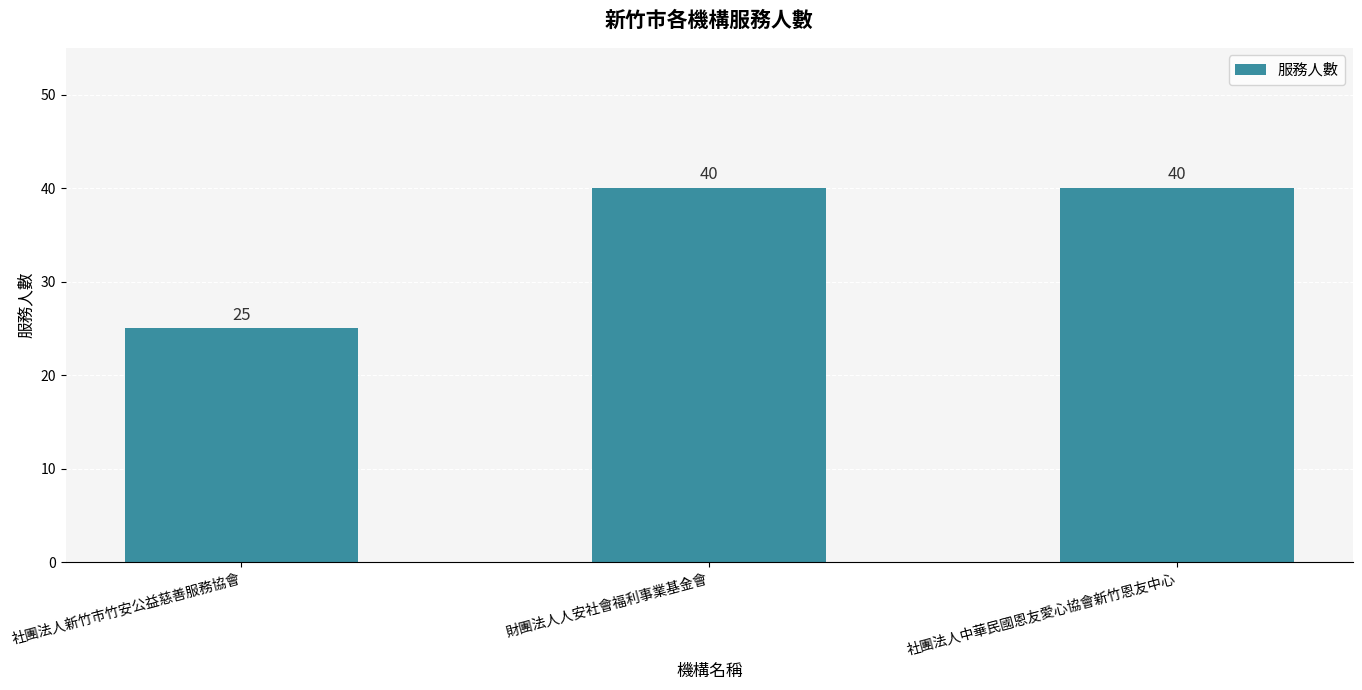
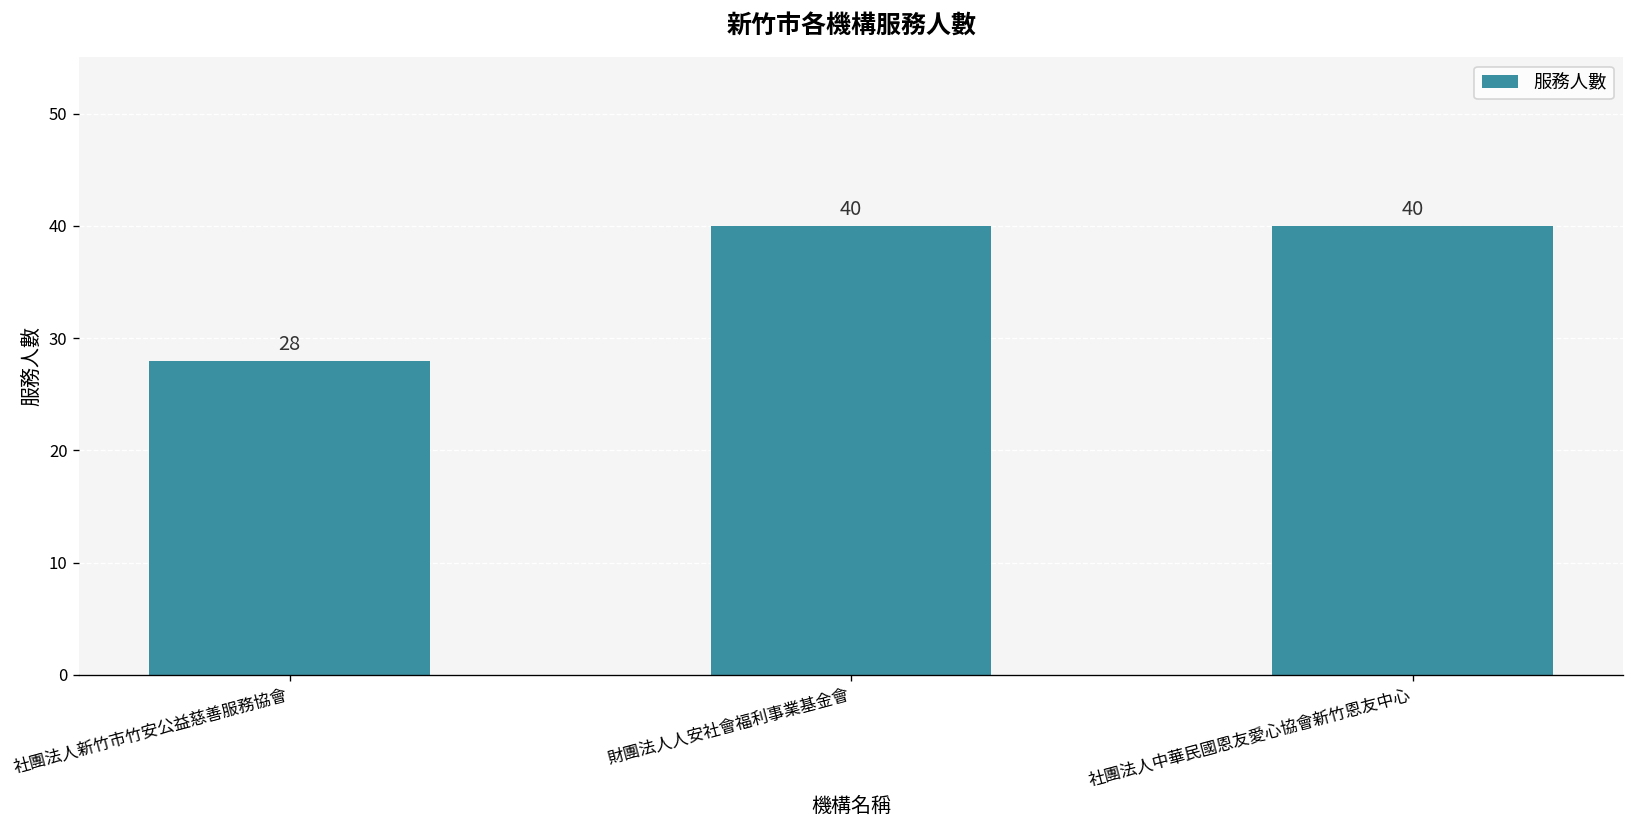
  {
-   "社團法人新竹市竹安公益慈善服務協會": 25,
+   "社團法人新竹市竹安公益慈善服務協會": 28,
    "財團法人人安社會福利事業基金會": 40,
    "社團法人中華民國恩友愛心協會新竹恩友中心": 40
  }
